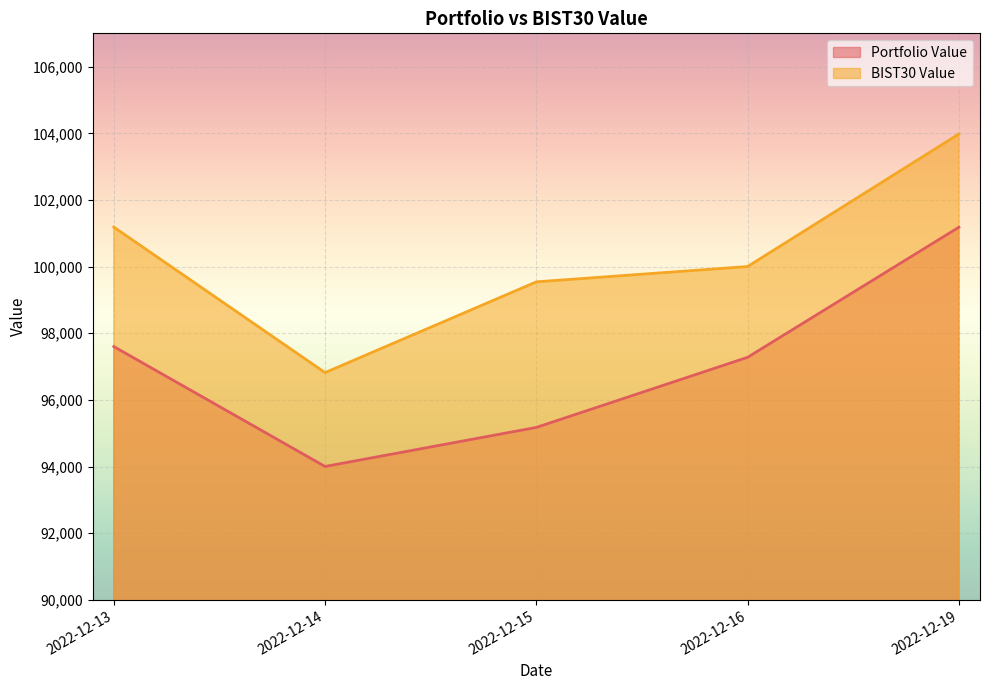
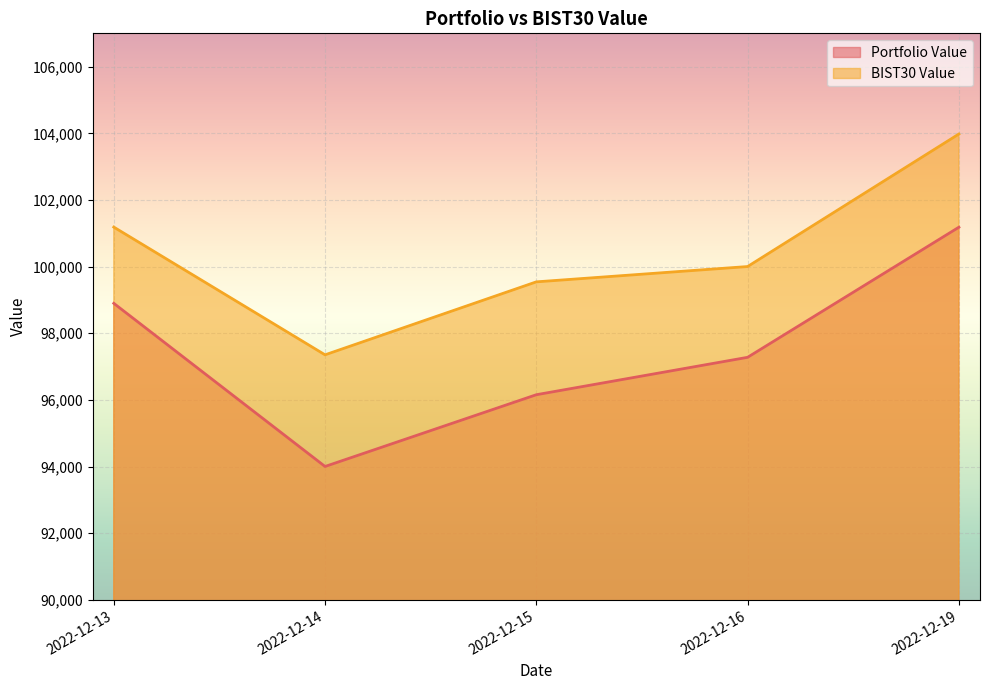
  {
    "Portfolio Value": {
-     "2022-12-13": "97,600",
+     "2022-12-13": "98,900",
      "2022-12-14": "94,000",
-     "2022-12-15": "95,200",
+     "2022-12-15": "96,200",
      "2022-12-16": "97,300",
      "2022-12-19": "101,200"
    },
    "BIST30 Value": {
      "2022-12-13": "101,200",
-     "2022-12-14": "96,800",
+     "2022-12-14": "97,400",
      "2022-12-15": "99,500",
      "2022-12-16": "100,000",
      "2022-12-19": "104,000"
    }
  }
